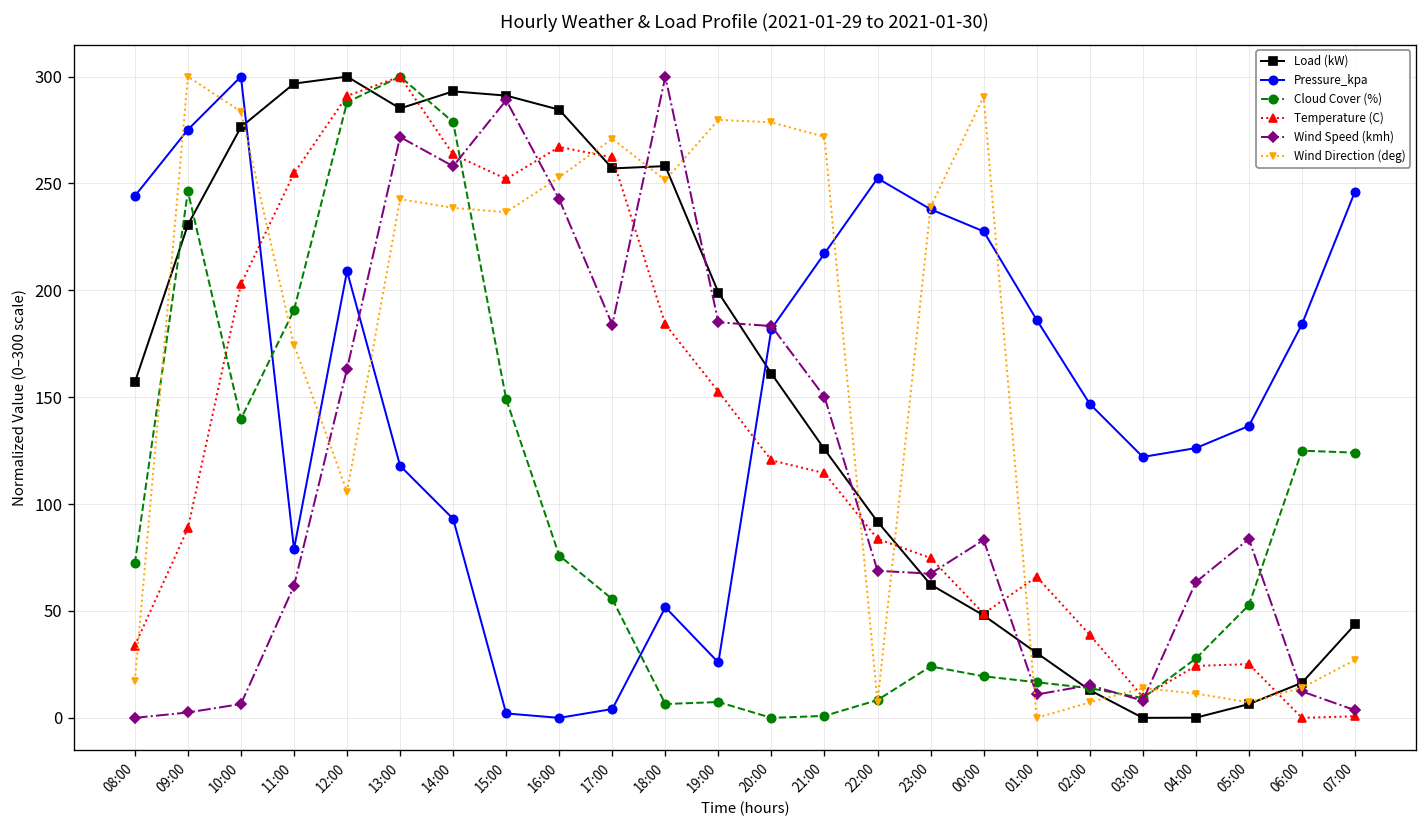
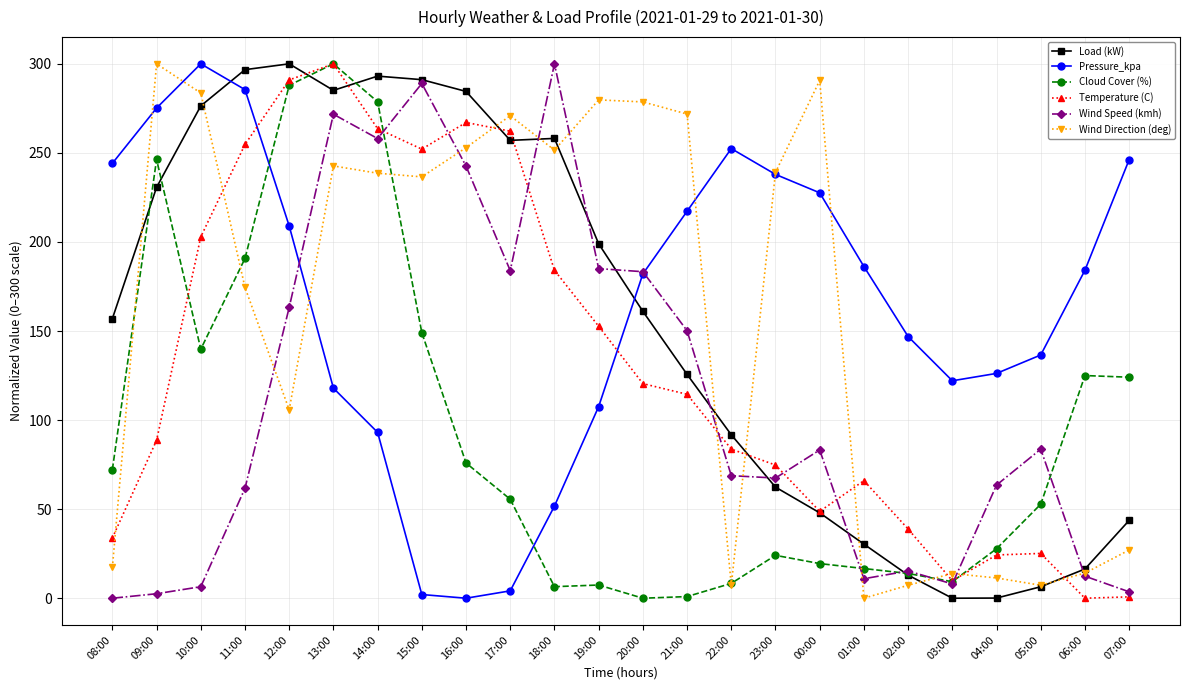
  {
    "Load (kW)": {
      "08:00": 157,
      "09:00": 231,
      "10:00": 276,
      "11:00": 297,
      "12:00": 300,
      "13:00": 285,
      "14:00": 293,
      "15:00": 291,
      "16:00": 285,
      "17:00": 257,
      "18:00": 258,
      "19:00": 199,
      "20:00": 161,
      "21:00": 126,
      "22:00": 92,
      "23:00": 62,
      "01:00": 30,
      "03:00": 0,
      "04:00": 0,
      "06:00": 16,
      "07:00": 44
    },
    "Pressure_kpa": {
      "08:00": 244,
      "09:00": 275,
      "10:00": 300,
-     "11:00": 79,
+     "11:00": 286,
      "12:00": 209,
      "13:00": 118,
      "14:00": 93,
      "15:00": 2,
      "16:00": 0,
      "17:00": 4,
      "18:00": 52,
-     "19:00": 26,
+     "19:00": 108,
      "21:00": 217,
      "22:00": 252,
      "00:00": 228,
      "01:00": 186,
      "02:00": 147,
      "03:00": 122,
      "04:00": 126,
      "05:00": 137,
      "06:00": 184,
      "07:00": 246
    },
    "Cloud Cover (%)": {
      "08:00": 72,
      "09:00": 246,
      "10:00": 140,
      "11:00": 191,
      "12:00": 288,
      "14:00": 279,
      "15:00": 149,
      "16:00": 76,
      "17:00": 56,
      "18:00": 6,
      "19:00": 7,
      "20:00": 0,
      "21:00": 1,
      "23:00": 24,
      "00:00": 19,
      "01:00": 17,
      "04:00": 28,
      "05:00": 53,
      "06:00": 125,
      "07:00": 124
    },
    "Temperature (C)": {
      "08:00": 34,
      "09:00": 89,
      "10:00": 203,
      "11:00": 255,
      "12:00": 291,
      "14:00": 264,
      "15:00": 252,
      "16:00": 267,
      "17:00": 262,
      "18:00": 184,
      "19:00": 153,
      "20:00": 120,
      "21:00": 114,
      "22:00": 84,
      "23:00": 75,
      "01:00": 66,
      "02:00": 39,
      "04:00": 24,
      "05:00": 25,
      "06:00": 0,
      "07:00": 1
    },
    "Wind Speed (kmh)": {
      "08:00": 0,
      "09:00": 3,
      "10:00": 6,
      "11:00": 62,
      "12:00": 163,
      "13:00": 272,
      "14:00": 258,
      "15:00": 289,
      "16:00": 243,
      "17:00": 184,
      "18:00": 300,
      "19:00": 185,
      "21:00": 150,
      "22:00": 69,
      "23:00": 67,
      "00:00": 83,
      "01:00": 11,
      "04:00": 64,
      "05:00": 84,
      "06:00": 12,
      "07:00": 4
    },
    "Wind Direction (deg)": {
      "08:00": 17,
      "09:00": 300,
      "10:00": 284,
      "11:00": 174,
      "12:00": 106,
      "13:00": 243,
      "14:00": 239,
      "15:00": 237,
      "16:00": 253,
      "17:00": 271,
      "18:00": 252,
      "19:00": 280,
      "20:00": 279,
      "21:00": 272,
      "00:00": 291,
      "01:00": 0,
      "02:00": 7,
      "03:00": 14,
      "04:00": 11,
      "06:00": 14,
      "07:00": 27
    }
  }
